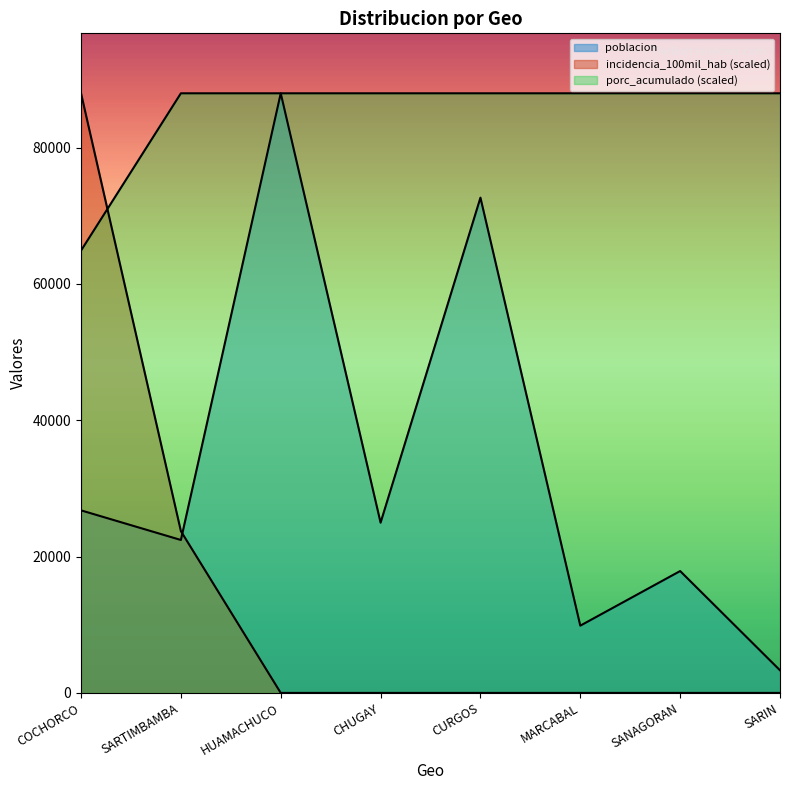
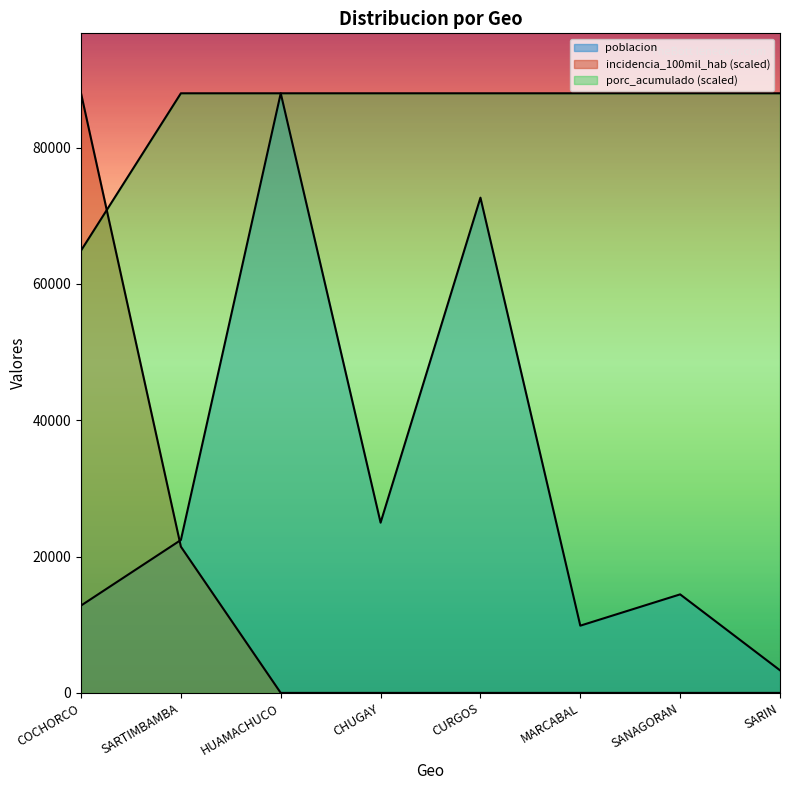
  {
    "poblacion": {
-     "COCHORCO": 27000,
+     "COCHORCO": 13000,
      "SARTIMBAMBA": 22000,
      "CHUGAY": 25000,
      "CURGOS": 73000,
      "MARCABAL": 10000,
-     "SANAGORAN": 18000,
+     "SANAGORAN": 14000,
      "SARIN": 3000
    },
    "incidencia_100mil_hab (scaled)": {
      "COCHORCO": 88000,
-     "SARTIMBAMBA": 24000,
+     "SARTIMBAMBA": 21000,
      "HUAMACHUCO": 0,
      "CHUGAY": 0,
      "CURGOS": 0,
      "MARCABAL": 0,
      "SANAGORAN": 0,
      "SARIN": 0
    },
    "porc_acumulado (scaled)": {
      "COCHORCO": 65000,
      "SARTIMBAMBA": 88000,
      "CHUGAY": 88000,
      "CURGOS": 88000,
      "MARCABAL": 88000,
      "SANAGORAN": 88000,
      "SARIN": 88000
    }
  }
